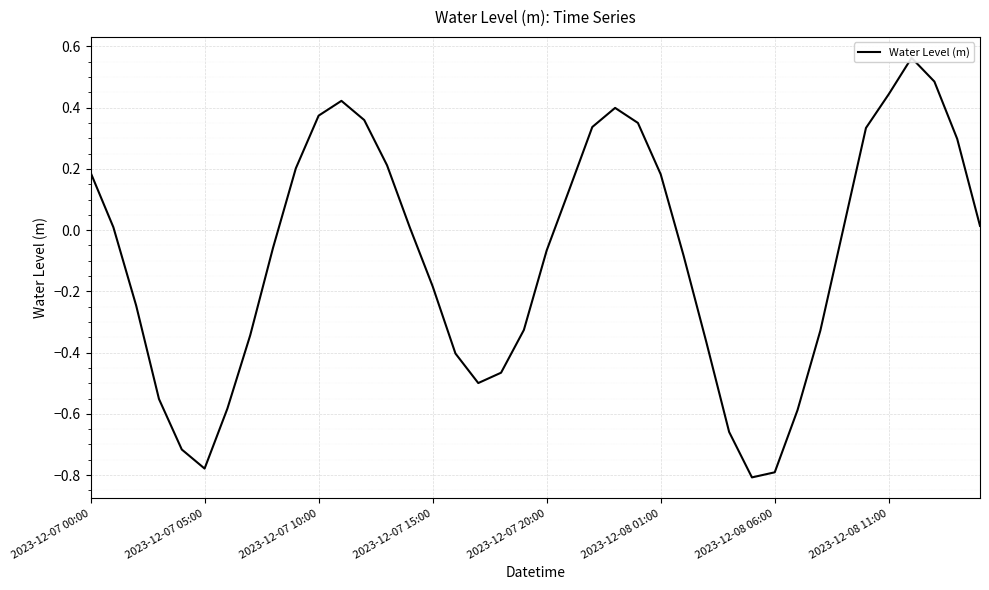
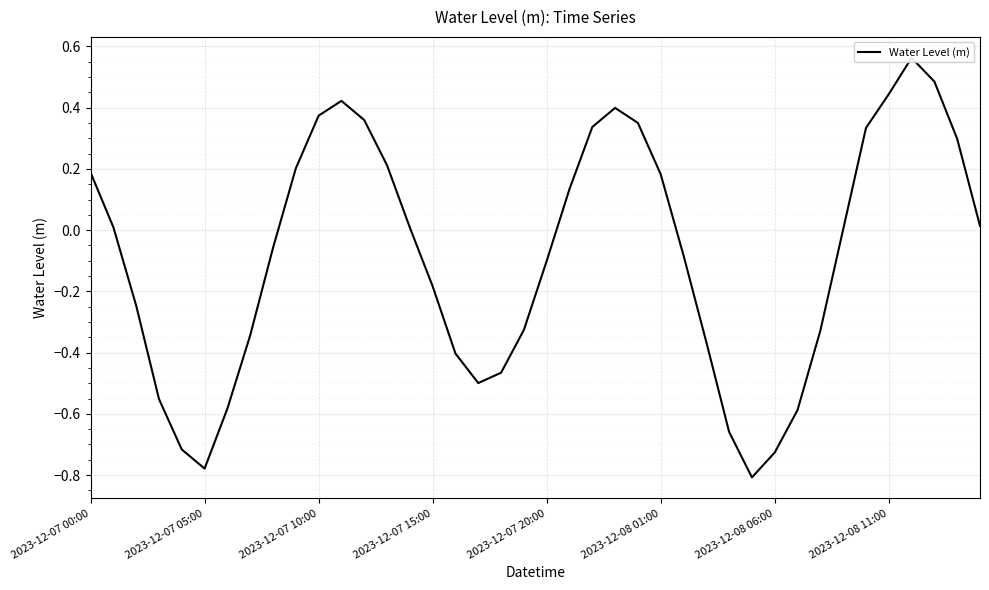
  {
    "2023-12-07 00:00": 0.19,
    "2023-12-07 05:00": -0.78,
    "2023-12-07 10:00": 0.37,
    "2023-12-07 15:00": -0.18,
-   "2023-12-07 20:00": -0.07,
+   "2023-12-07 20:00": -0.10,
    "2023-12-08 01:00": 0.18,
-   "2023-12-08 06:00": -0.79,
+   "2023-12-08 06:00": -0.73,
    "2023-12-08 11:00": 0.44
  }
